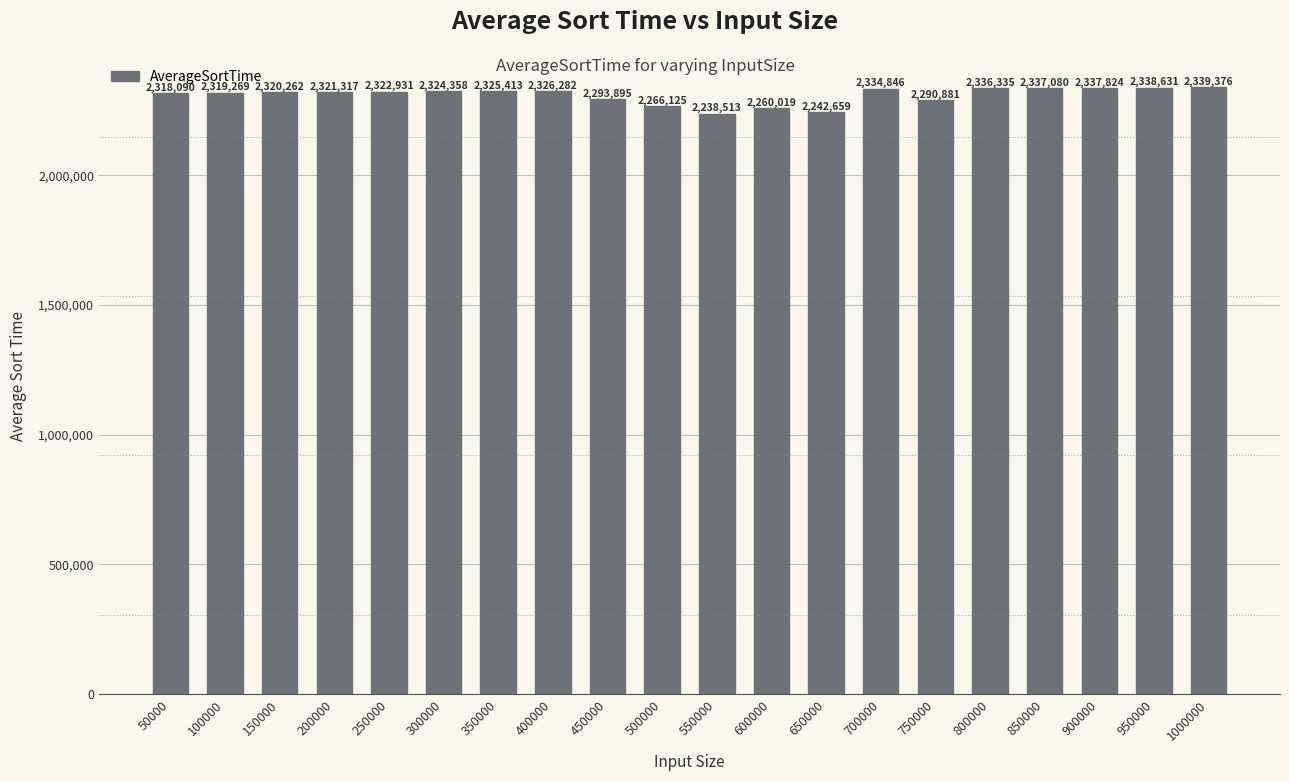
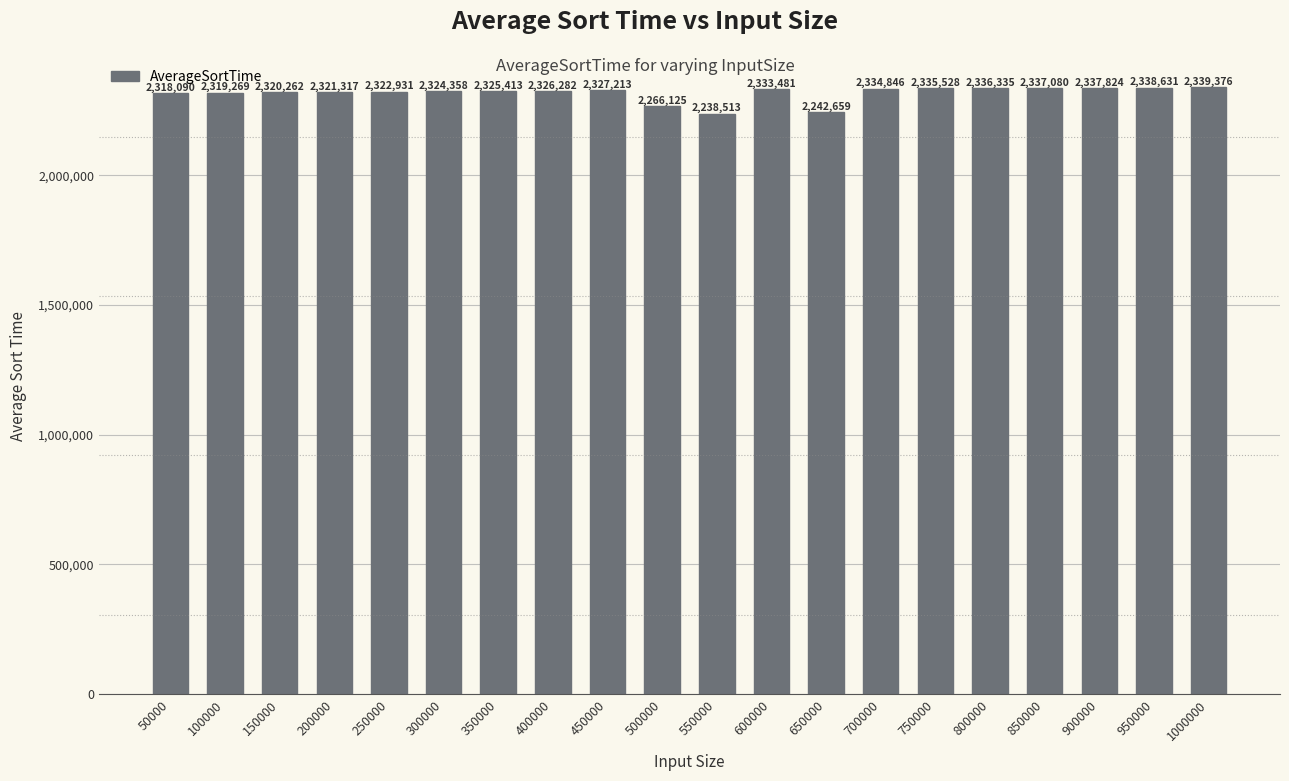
  {
    "50000": "2,318,090",
    "100000": "2,319,269",
    "150000": "2,320,262",
    "200000": "2,321,317",
    "250000": "2,322,931",
    "300000": "2,324,358",
    "350000": "2,325,413",
    "400000": "2,326,282",
-   "450000": "2,293,895",
+   "450000": "2,327,213",
    "500000": "2,266,125",
    "550000": "2,238,513",
-   "600000": "2,260,019",
+   "600000": "2,333,481",
    "650000": "2,242,659",
    "700000": "2,334,846",
-   "750000": "2,290,881",
+   "750000": "2,335,528",
    "800000": "2,336,335",
    "850000": "2,337,080",
    "900000": "2,337,824",
    "950000": "2,338,631",
    "1000000": "2,339,376"
  }
